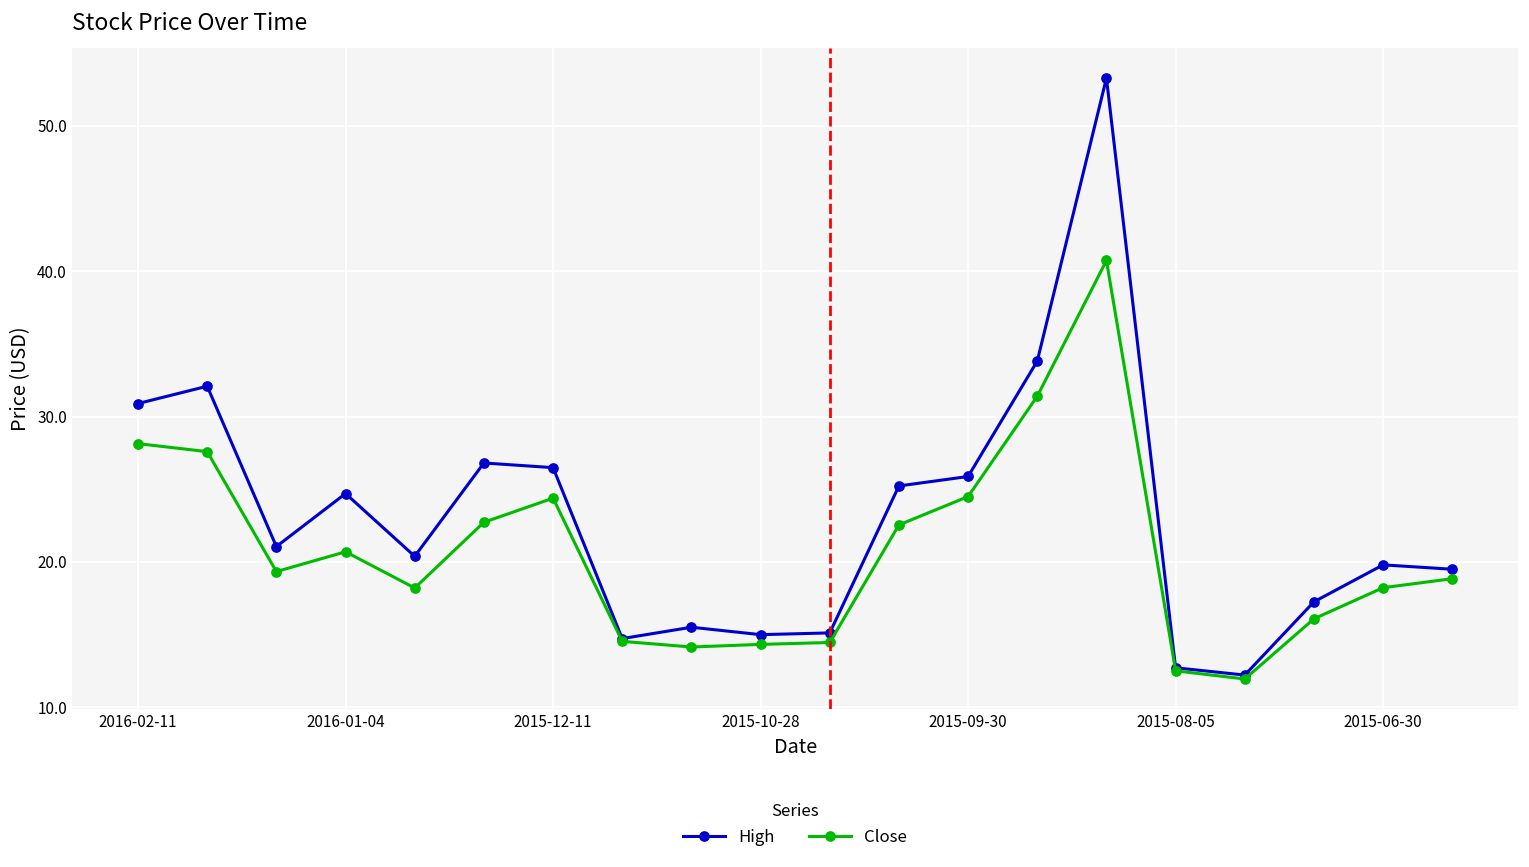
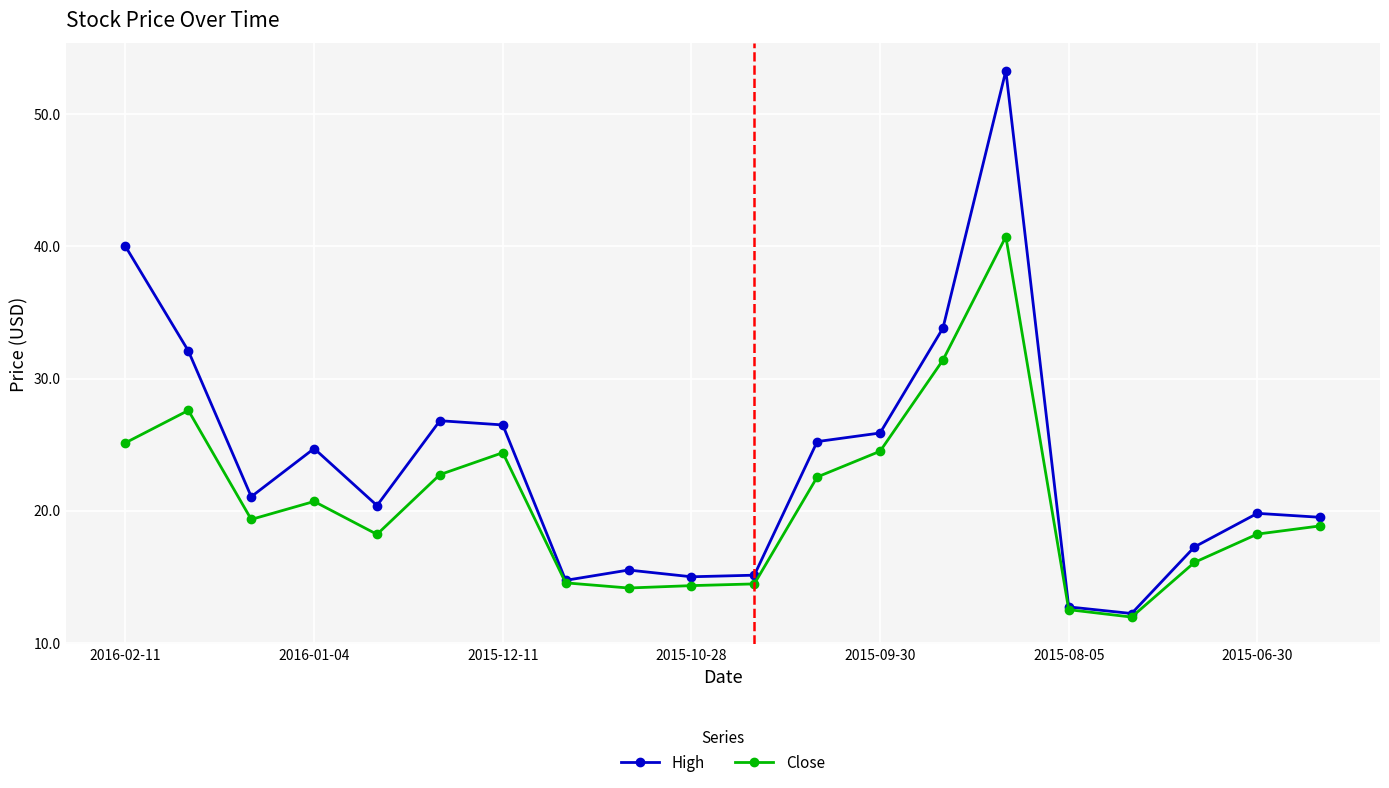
  {
    "High": {
-     "2016-02-11": 30.9,
+     "2016-02-11": 40.0,
      "2016-01-04": 24.7,
      "2015-12-11": 26.5,
      "2015-10-28": 15.0,
      "2015-09-30": 25.9,
      "2015-08-05": 12.7,
      "2015-06-30": 19.8
    },
    "Close": {
-     "2016-02-11": 28.1,
+     "2016-02-11": 25.1,
      "2016-01-04": 20.7,
      "2015-12-11": 24.4,
      "2015-10-28": 14.3,
      "2015-09-30": 24.5,
      "2015-08-05": 12.5,
      "2015-06-30": 18.2
    }
  }
